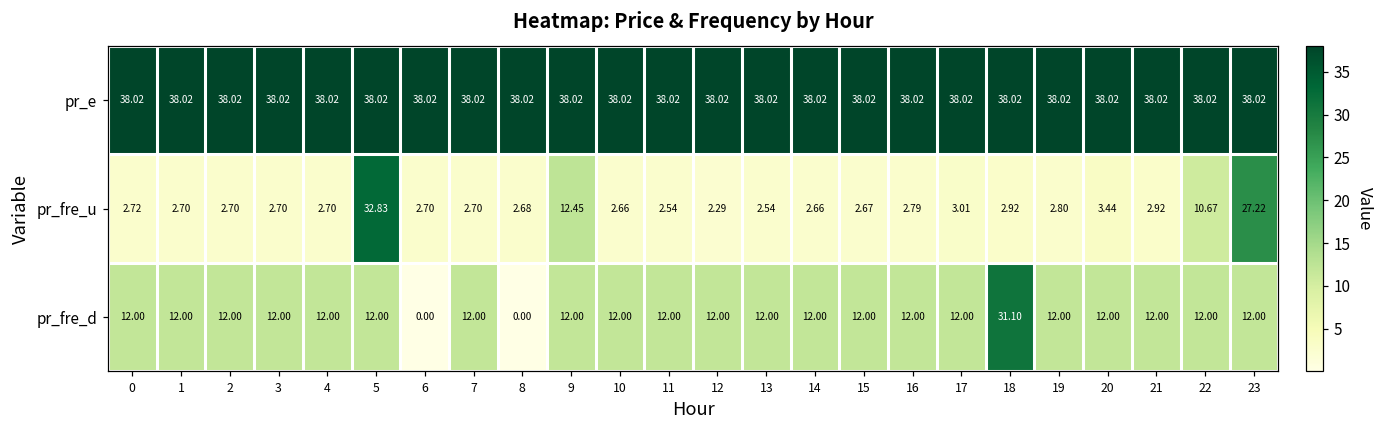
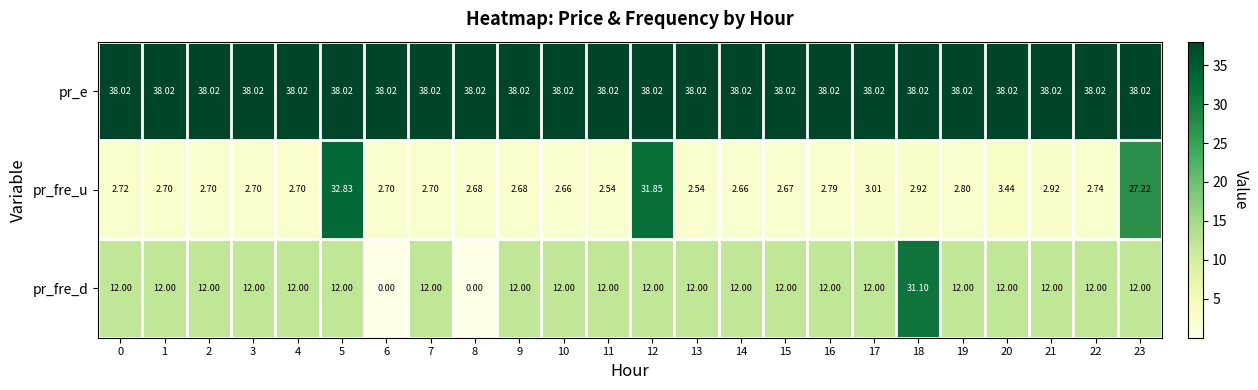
  {
    "pr_e": {
      "0": 38.02,
      "1": 38.02,
      "2": 38.02,
      "3": 38.02,
      "4": 38.02,
      "5": 38.02,
      "6": 38.02,
      "7": 38.02,
      "8": 38.02,
      "9": 38.02,
      "10": 38.02,
      "11": 38.02,
      "12": 38.02,
      "13": 38.02,
      "14": 38.02,
      "15": 38.02,
      "16": 38.02,
      "17": 38.02,
      "18": 38.02,
      "19": 38.02,
      "20": 38.02,
      "21": 38.02,
      "22": 38.02,
      "23": 38.02
    },
    "pr_fre_u": {
      "0": 2.72,
      "1": 2.70,
      "2": 2.70,
      "3": 2.70,
      "4": 2.70,
      "5": 32.83,
      "6": 2.70,
      "7": 2.70,
      "8": 2.68,
-     "9": 12.45,
+     "9": 2.68,
      "10": 2.66,
      "11": 2.54,
-     "12": 2.29,
+     "12": 31.85,
      "13": 2.54,
      "14": 2.66,
      "15": 2.67,
      "16": 2.79,
      "17": 3.01,
      "18": 2.92,
      "19": 2.80,
      "20": 3.44,
      "21": 2.92,
-     "22": 10.67,
+     "22": 2.74,
      "23": 27.22
    },
    "pr_fre_d": {
      "0": 12.00,
      "1": 12.00,
      "2": 12.00,
      "3": 12.00,
      "4": 12.00,
      "5": 12.00,
      "6": 0.00,
      "7": 12.00,
      "8": 0.00,
      "9": 12.00,
      "10": 12.00,
      "11": 12.00,
      "12": 12.00,
      "13": 12.00,
      "14": 12.00,
      "15": 12.00,
      "16": 12.00,
      "17": 12.00,
      "18": 31.10,
      "19": 12.00,
      "20": 12.00,
      "21": 12.00,
      "22": 12.00,
      "23": 12.00
    }
  }
